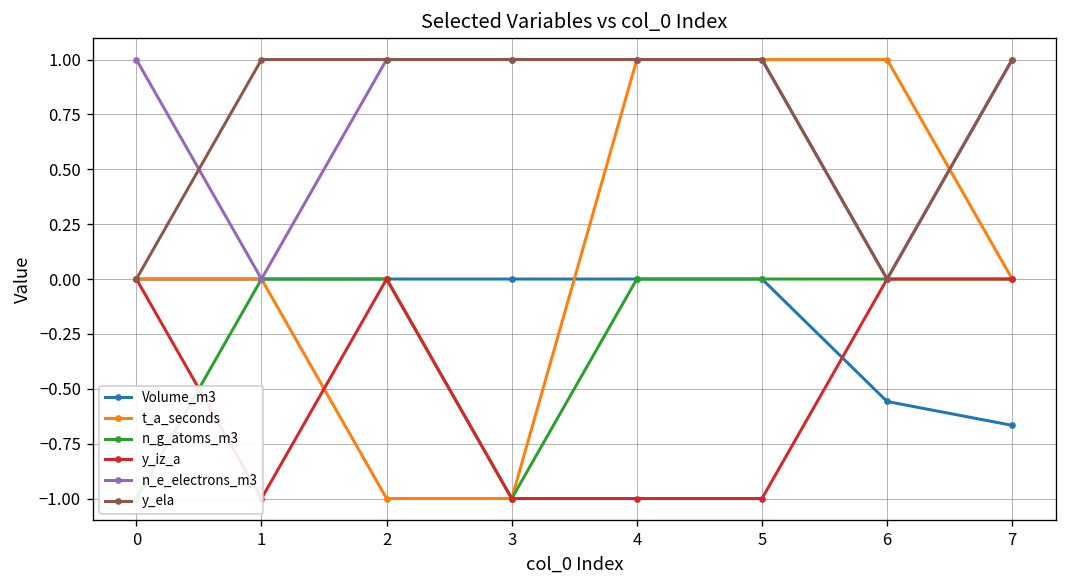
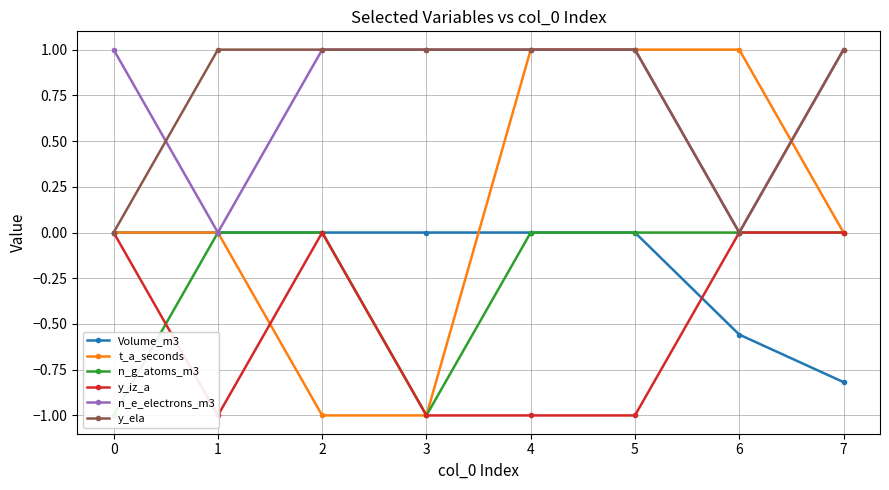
  {
    "Volume_m3": {
      "3": 0.00,
      "6": -0.56,
-     "7": -0.67
+     "7": -0.82
    },
    "t_a_seconds": {
      "2": -1.00,
      "6": 1.00
    },
    "y_iz_a": {
      "4": -1.00,
      "5": -1.00
    },
    "n_e_electrons_m3": {
      "0": 1.00
    },
    "y_ela": {
      "1": 1.00
    }
  }
